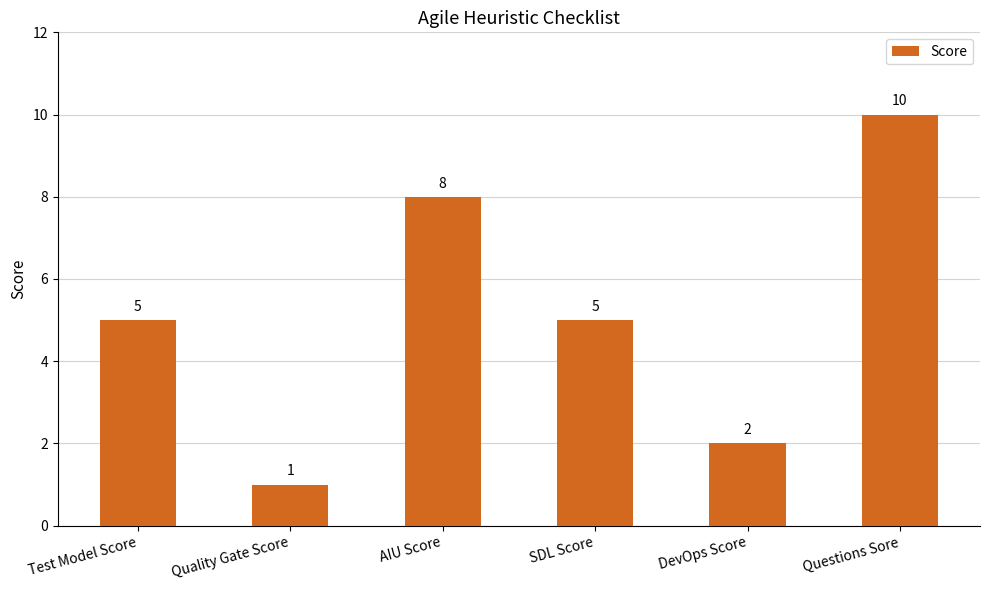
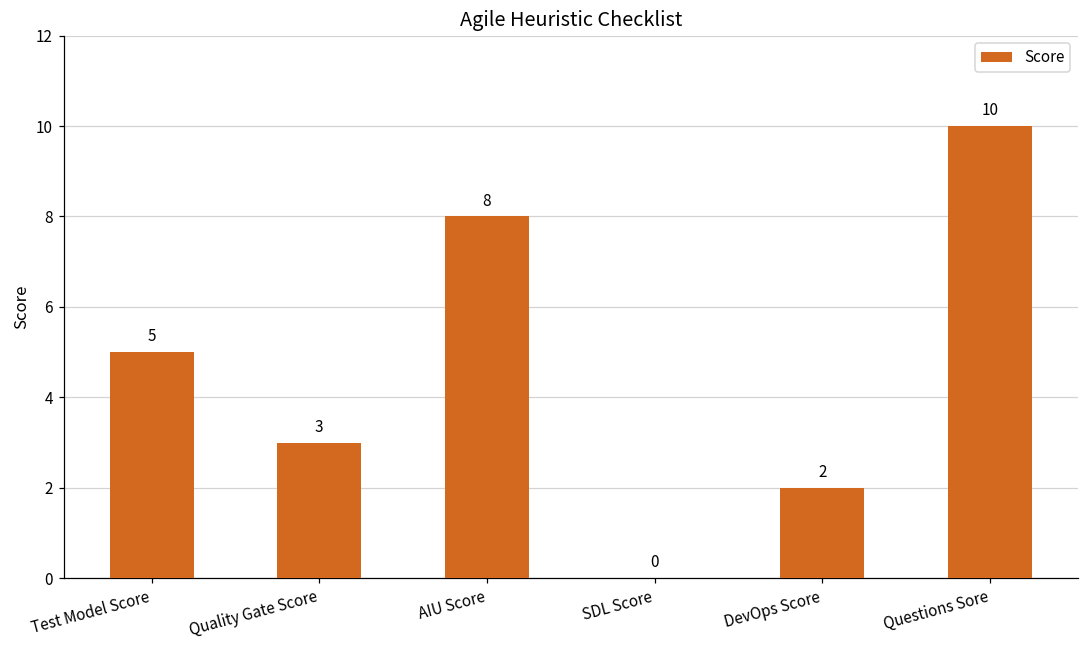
  {
    "Test Model Score": 5,
-   "Quality Gate Score": 1,
+   "Quality Gate Score": 3,
    "AIU Score": 8,
-   "SDL Score": 5,
+   "SDL Score": 0,
    "DevOps Score": 2,
    "Questions Sore": 10
  }
